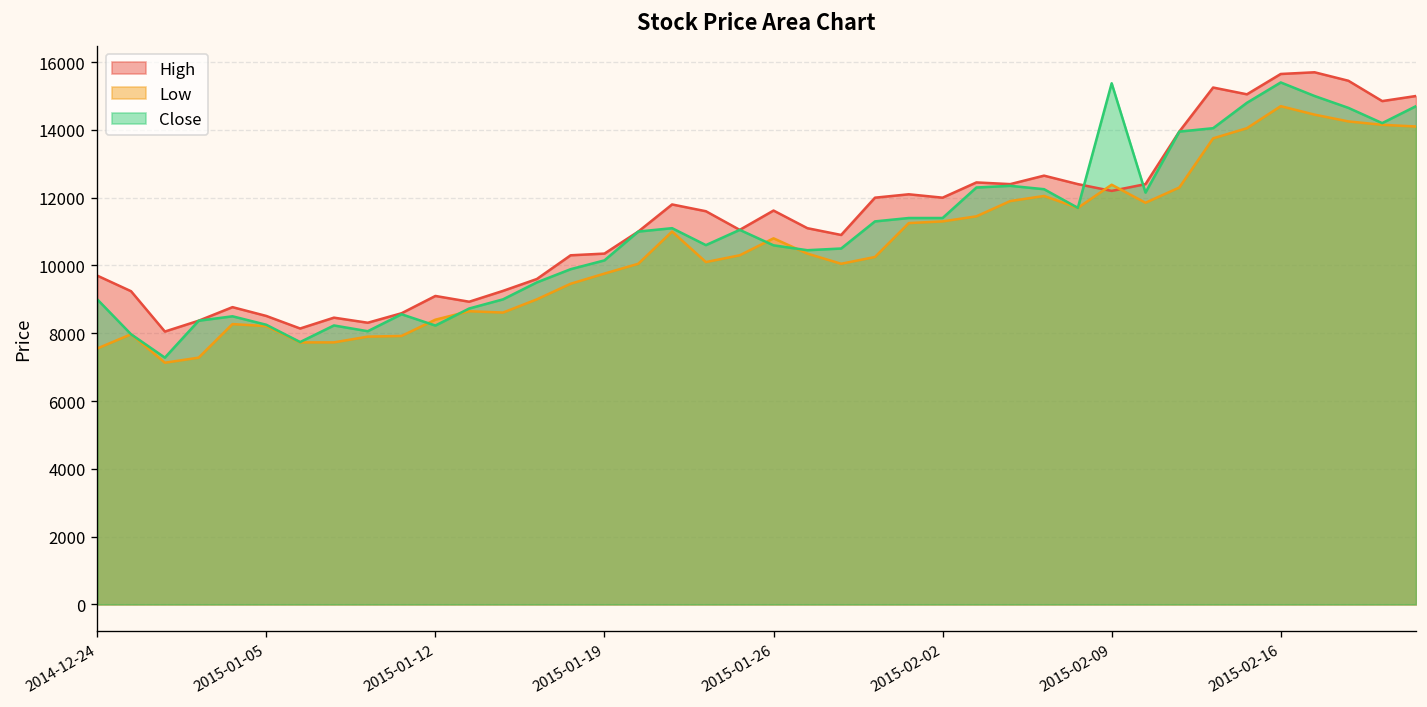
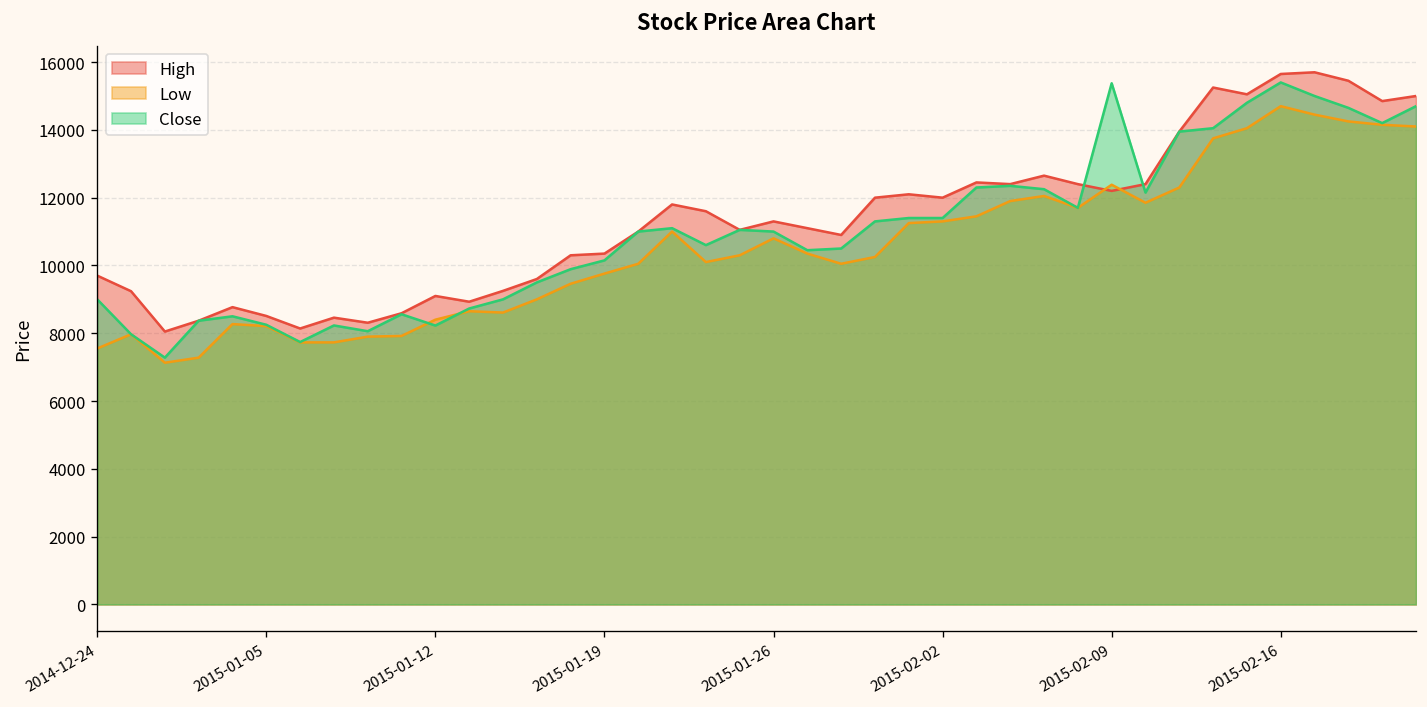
  {
    "High": {
      "2014-12-24": 9700,
      "2015-01-05": 8500,
      "2015-01-12": 9100,
      "2015-01-19": 10400,
-     "2015-01-26": 11600,
+     "2015-01-26": 11300,
      "2015-02-02": 12000,
      "2015-02-09": 12200,
      "2015-02-16": 15700
    },
    "Low": {
      "2014-12-24": 7600,
      "2015-01-12": 8400,
      "2015-01-19": 9800,
      "2015-01-26": 10800,
      "2015-02-02": 11300,
      "2015-02-09": 12400,
      "2015-02-16": 14700
    },
    "Close": {
      "2014-12-24": 9000,
      "2015-01-12": 8200,
      "2015-01-19": 10200,
-     "2015-01-26": 10600,
+     "2015-01-26": 11000,
      "2015-02-02": 11400,
      "2015-02-09": 15400,
      "2015-02-16": 15400
    }
  }
